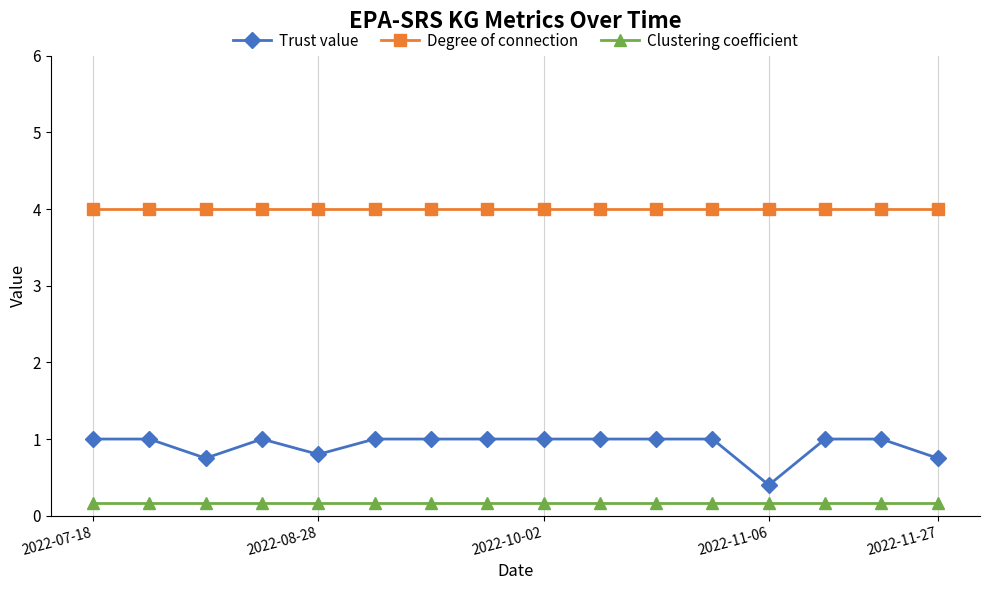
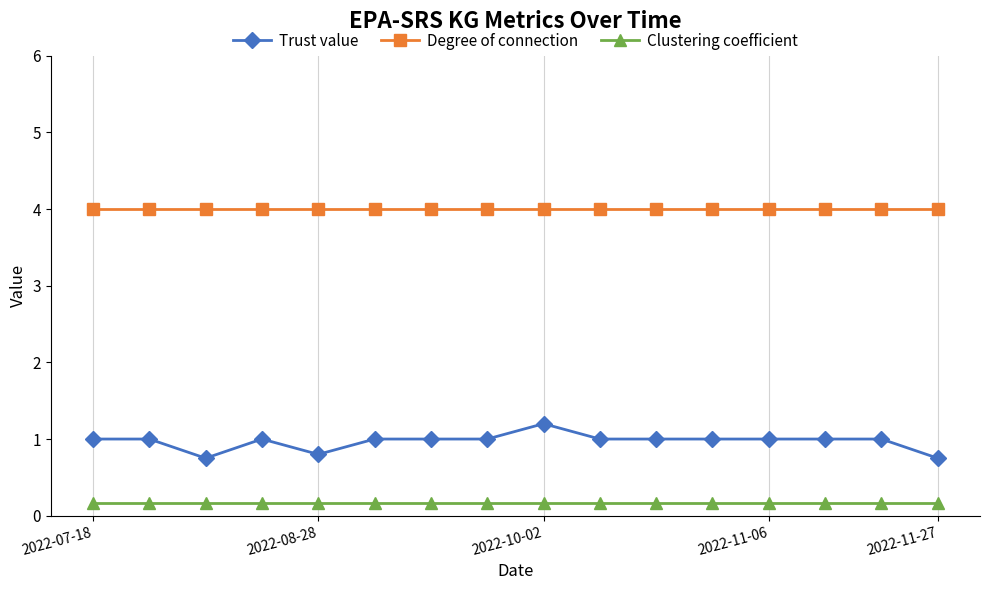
  {
    "Trust value": {
      "2022-07-18": 1.0,
      "2022-08-28": 0.8,
-     "2022-10-02": 1.0,
-     "2022-11-06": 0.4,
+     "2022-10-02": 1.2,
+     "2022-11-06": 1.0,
      "2022-11-27": 0.8
    },
    "Degree of connection": {
      "2022-07-18": 4.0,
      "2022-08-28": 4.0,
      "2022-10-02": 4.0,
      "2022-11-06": 4.0,
      "2022-11-27": 4.0
    },
    "Clustering coefficient": {
      "2022-07-18": 0.2,
      "2022-08-28": 0.2,
      "2022-10-02": 0.2,
      "2022-11-06": 0.2,
      "2022-11-27": 0.2
    }
  }
